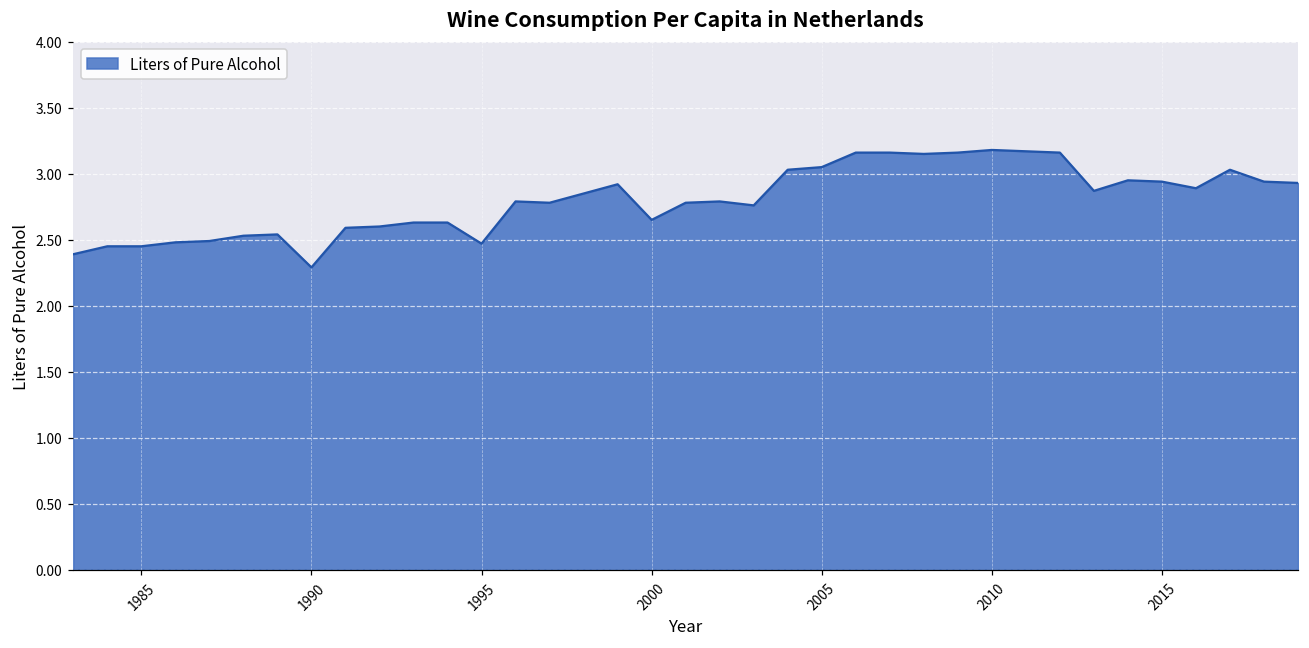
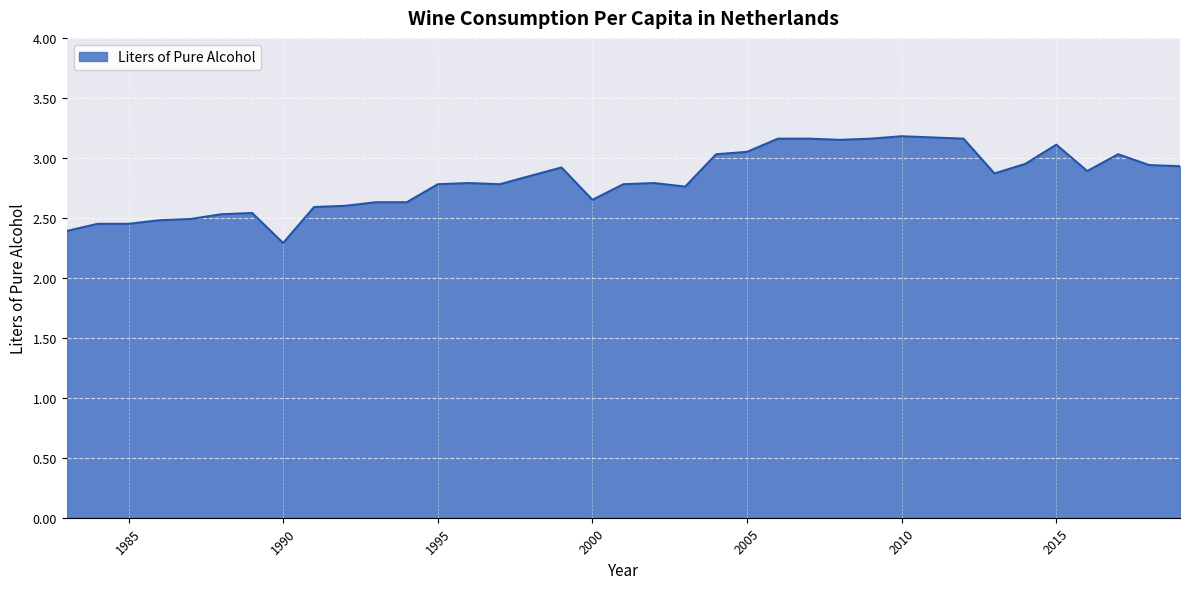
  {
    "1985": 2.45,
    "1990": 2.29,
-   "1995": 2.47,
+   "1995": 2.78,
    "2000": 2.65,
    "2005": 3.05,
    "2010": 3.18,
-   "2015": 2.94
+   "2015": 3.11
  }
